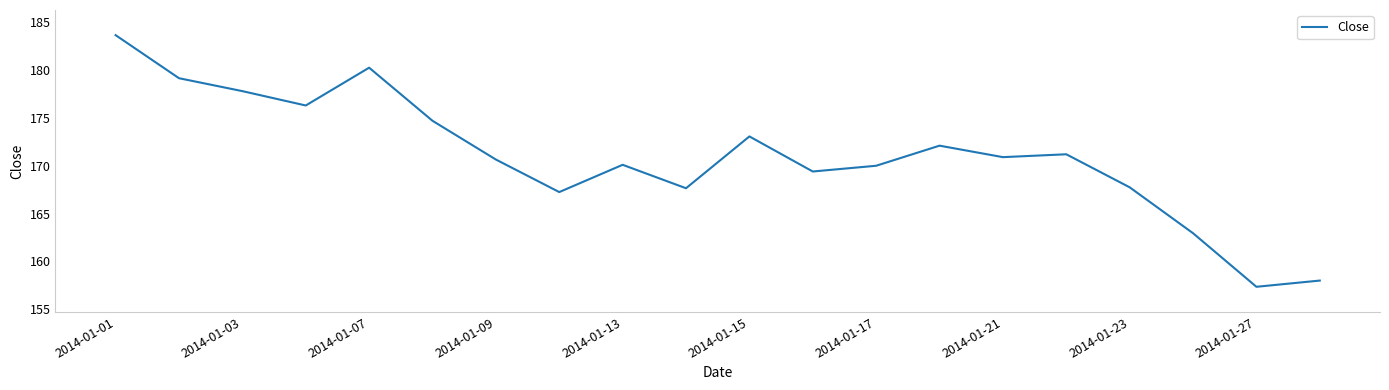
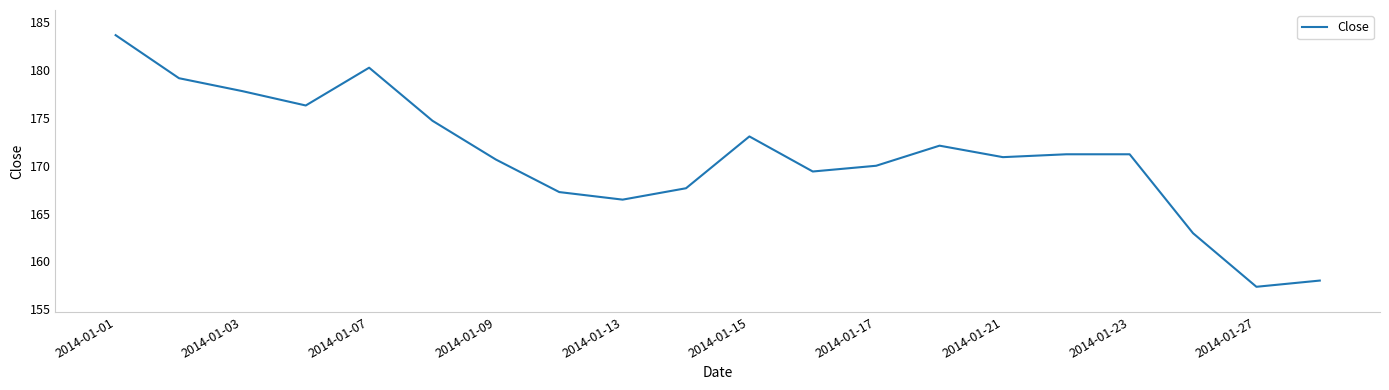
  {
    "2014-01-01": 184,
    "2014-01-03": 178,
    "2014-01-07": 180,
    "2014-01-09": 171,
-   "2014-01-13": 170,
+   "2014-01-13": 166,
    "2014-01-15": 173,
    "2014-01-17": 170,
    "2014-01-21": 171,
-   "2014-01-23": 168,
+   "2014-01-23": 171,
    "2014-01-27": 157
  }
